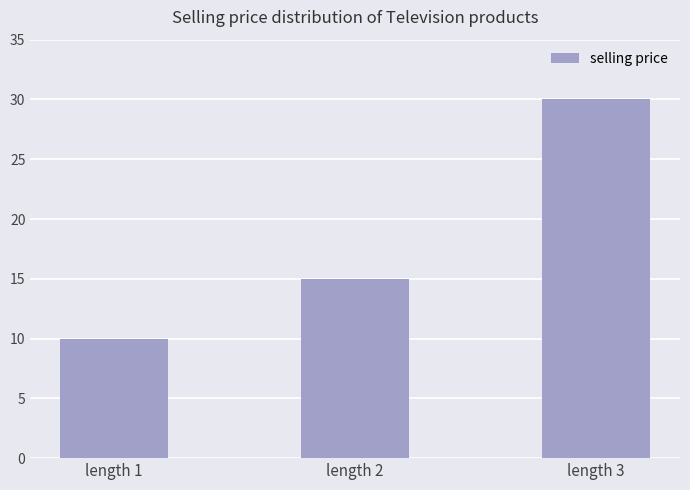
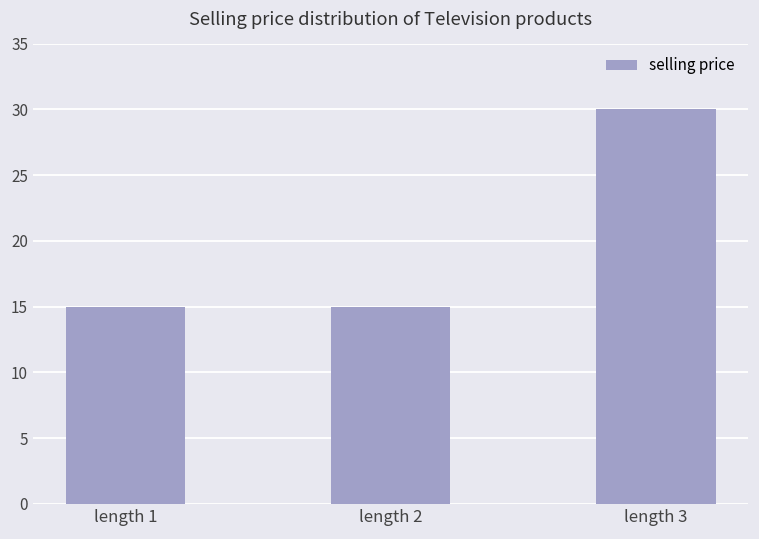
  {
-   "length 1": 10,
+   "length 1": 15,
    "length 2": 15,
    "length 3": 30
  }
